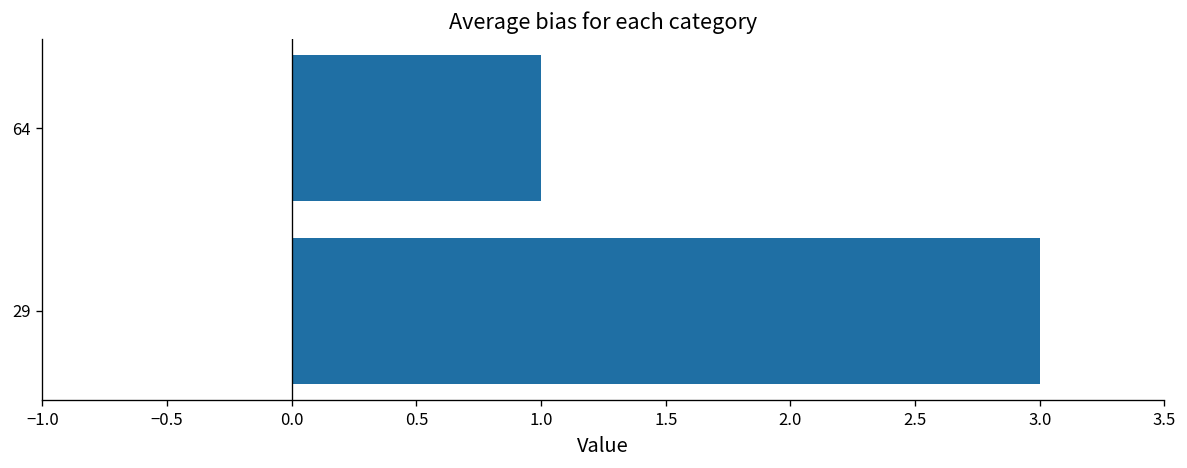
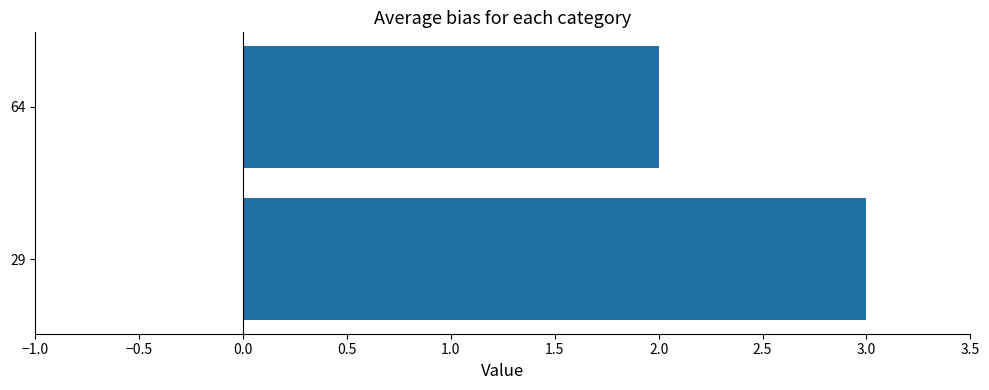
  {
-   "64": 1,
+   "64": 2,
    "29": 3
  }
